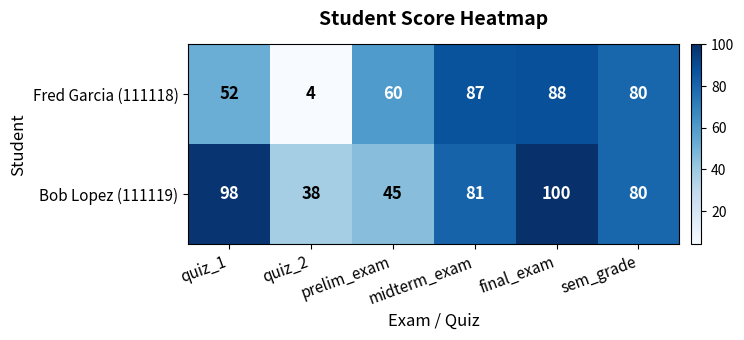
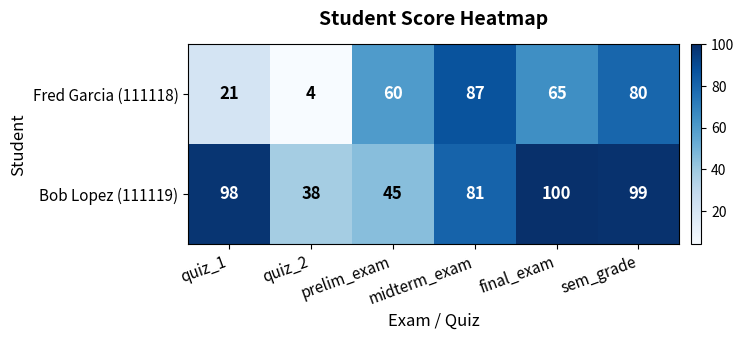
  {
    "Fred Garcia (111118)": {
-     "quiz_1": 52,
+     "quiz_1": 21,
      "quiz_2": 4,
      "prelim_exam": 60,
      "midterm_exam": 87,
-     "final_exam": 88,
+     "final_exam": 65,
      "sem_grade": 80
    },
    "Bob Lopez (111119)": {
      "quiz_1": 98,
      "quiz_2": 38,
      "prelim_exam": 45,
      "midterm_exam": 81,
      "final_exam": 100,
-     "sem_grade": 80
+     "sem_grade": 99
    }
  }
